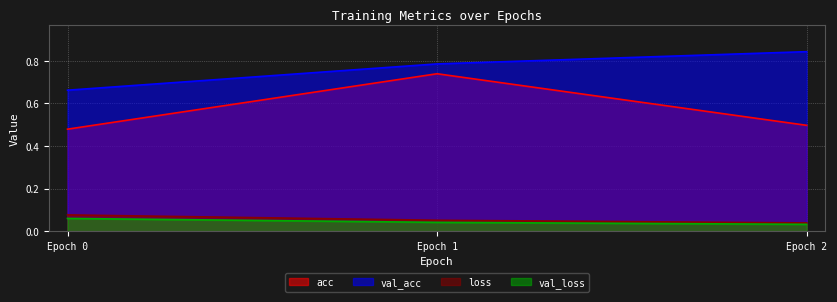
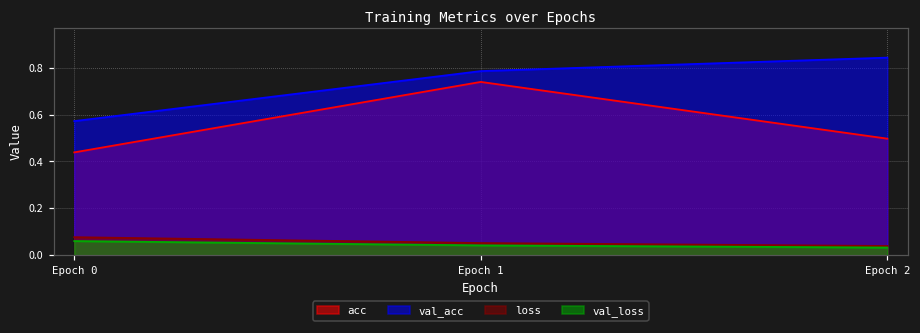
  {
    "acc": {
-     "Epoch 0": 0.48,
+     "Epoch 0": 0.44,
      "Epoch 1": 0.74,
      "Epoch 2": 0.50
    },
    "val_acc": {
-     "Epoch 0": 0.66,
+     "Epoch 0": 0.57,
      "Epoch 1": 0.79,
      "Epoch 2": 0.84
    },
    "loss": {
      "Epoch 0": 0.08
    },
    "val_loss": {
      "Epoch 0": 0.06
    }
  }
